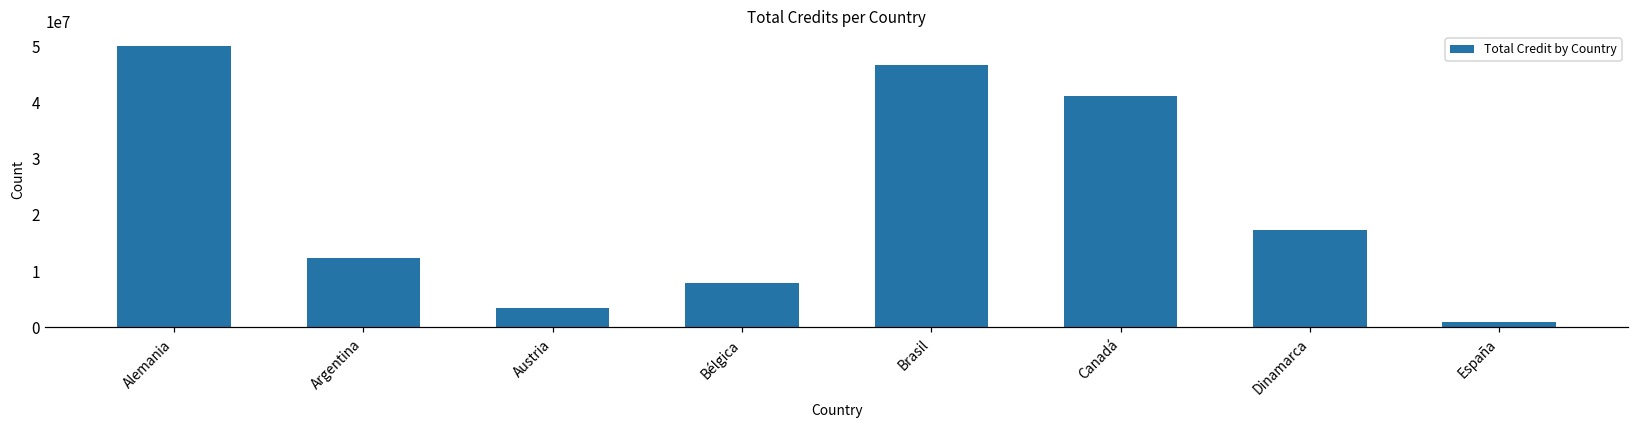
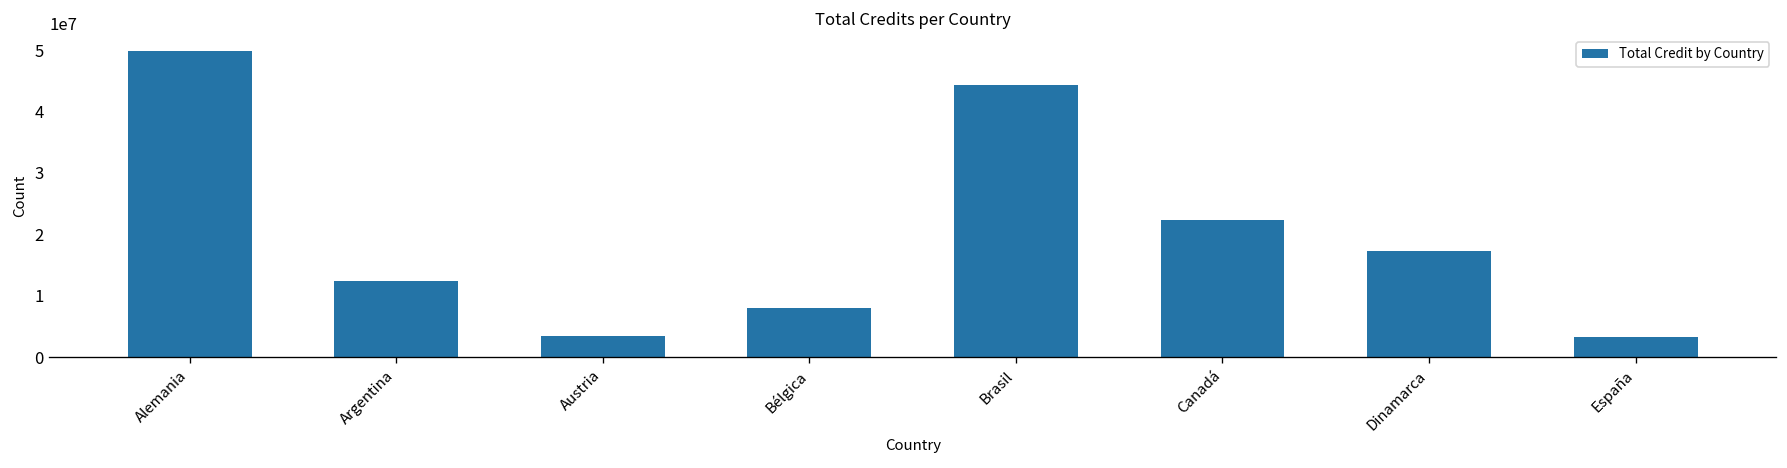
  {
    "Alemania": 50000000,
    "Argentina": 12000000,
    "Austria": 3000000,
    "Bélgica": 8000000,
-   "Brasil": 47000000,
-   "Canadá": 41000000,
+   "Brasil": 44000000,
+   "Canadá": 22000000,
    "Dinamarca": 17000000,
-   "España": 1000000
+   "España": 3000000
  }
